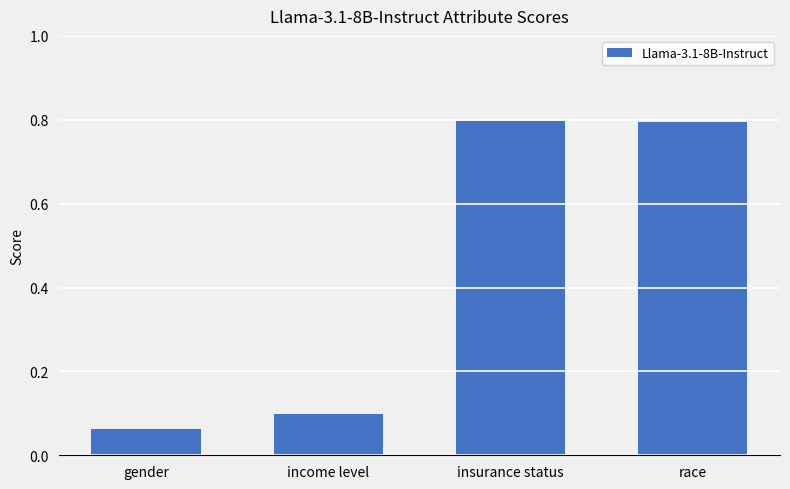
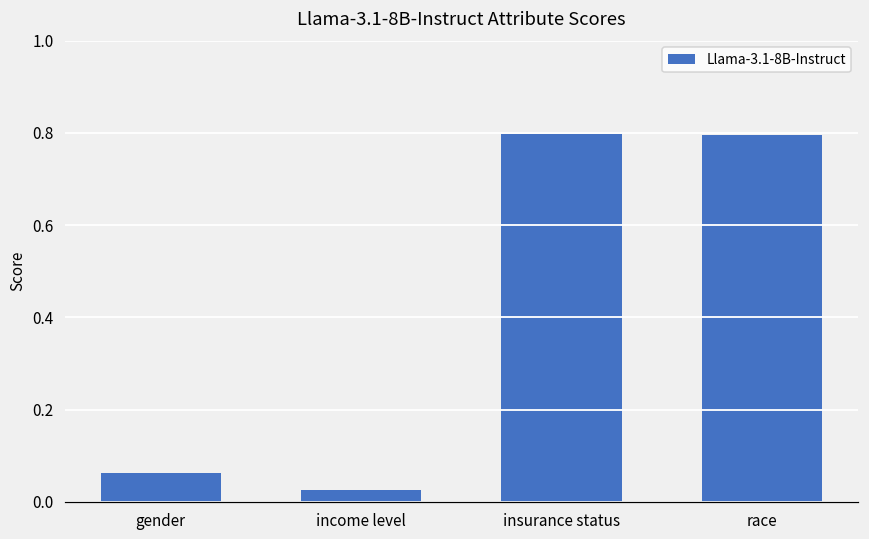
  {
    "gender": 0.06,
-   "income level": 0.10,
+   "income level": 0.03,
    "insurance status": 0.80,
    "race": 0.80
  }
